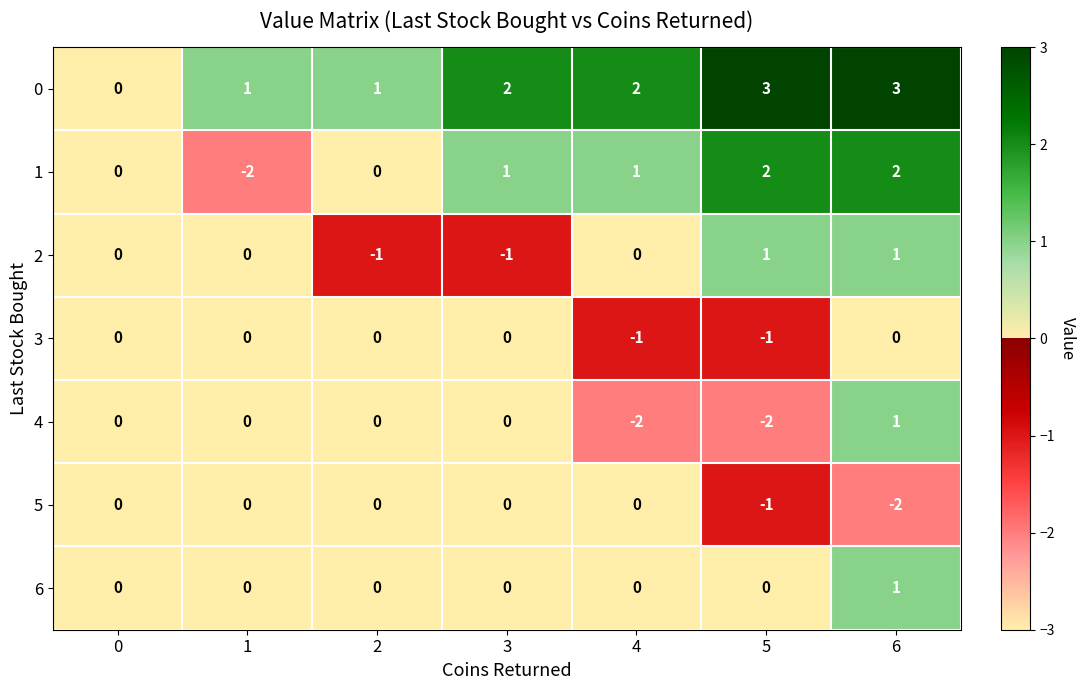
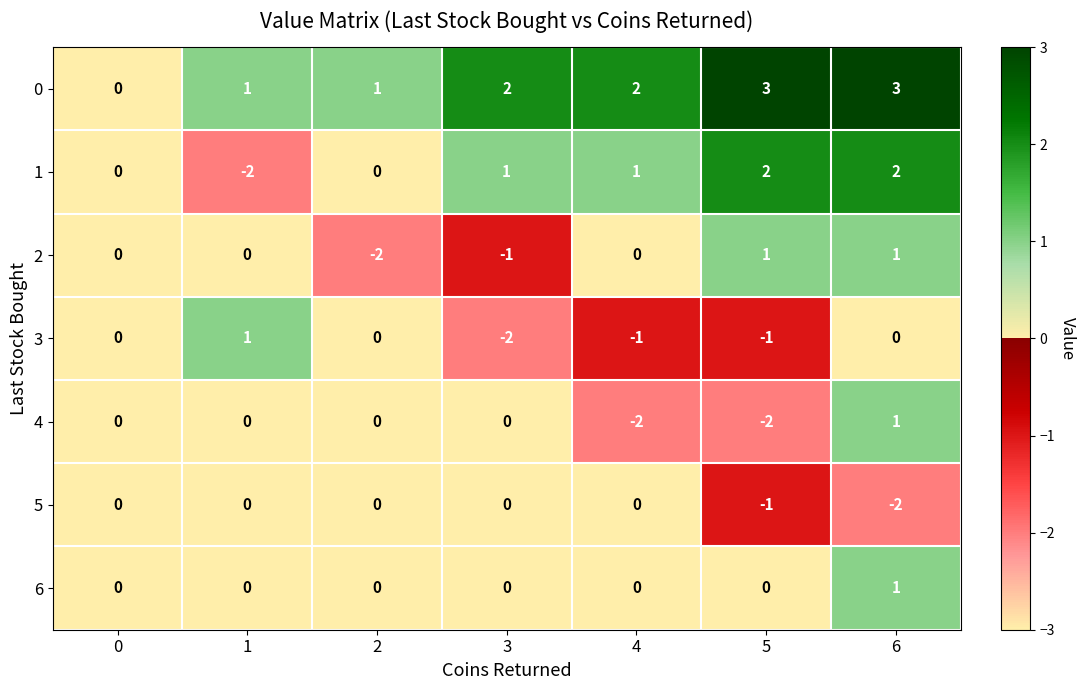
  {
    "0": {
      "0": 0,
      "1": 1,
      "2": 1,
      "3": 2,
      "4": 2,
      "5": 3,
      "6": 3
    },
    "1": {
      "0": 0,
      "1": -2,
      "2": 0,
      "3": 1,
      "4": 1,
      "5": 2,
      "6": 2
    },
    "2": {
      "0": 0,
      "1": 0,
-     "2": -1,
+     "2": -2,
      "3": -1,
      "4": 0,
      "5": 1,
      "6": 1
    },
    "3": {
      "0": 0,
-     "1": 0,
+     "1": 1,
      "2": 0,
-     "3": 0,
+     "3": -2,
      "4": -1,
      "5": -1,
      "6": 0
    },
    "4": {
      "0": 0,
      "1": 0,
      "2": 0,
      "3": 0,
      "4": -2,
      "5": -2,
      "6": 1
    },
    "5": {
      "0": 0,
      "1": 0,
      "2": 0,
      "3": 0,
      "4": 0,
      "5": -1,
      "6": -2
    },
    "6": {
      "0": 0,
      "1": 0,
      "2": 0,
      "3": 0,
      "4": 0,
      "5": 0,
      "6": 1
    }
  }
